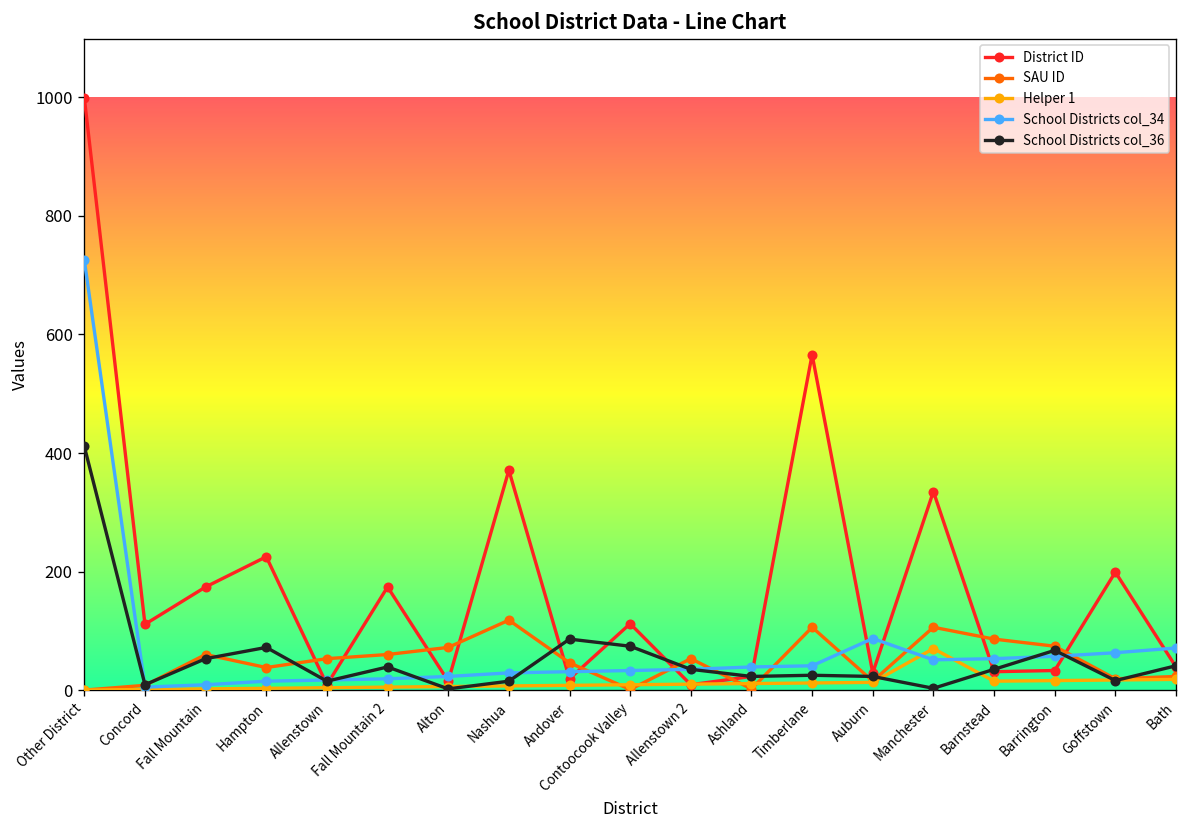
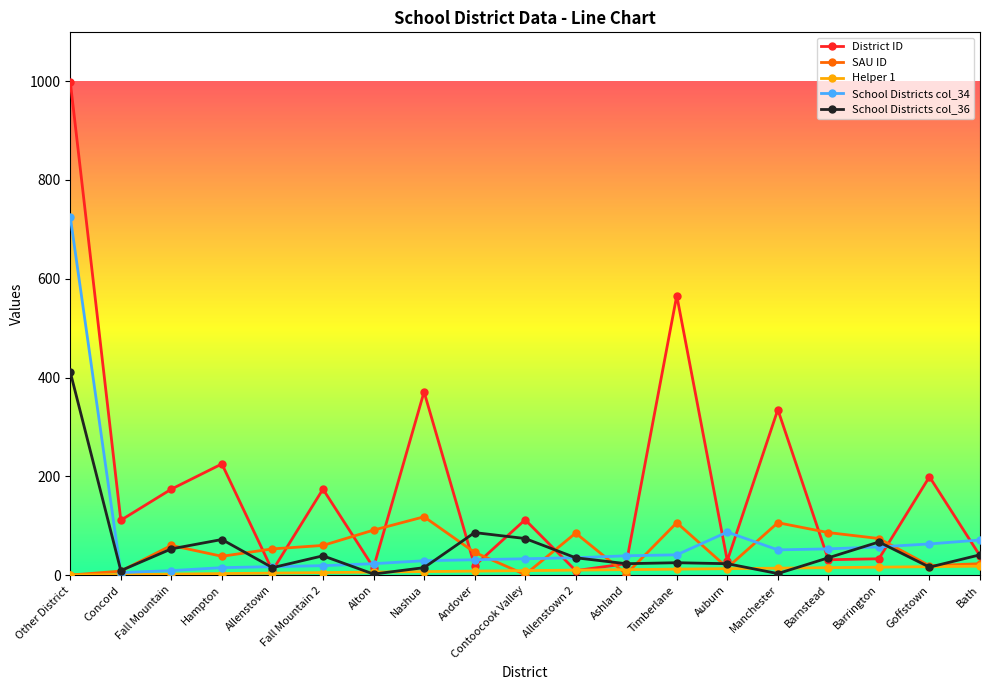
  {
    "District ID": {
      "Other District": 1000,
      "Concord": 110,
      "Fall Mountain": 170,
      "Hampton": 230,
      "Fall Mountain 2": 170,
      "Alton": 20,
      "Nashua": 370,
      "Andover": 20,
      "Contoocook Valley": 110,
      "Timberlane": 570,
      "Auburn": 30,
      "Manchester": 340,
      "Barrington": 30,
      "Goffstown": 200
    },
    "SAU ID": {
      "Fall Mountain": 60,
      "Hampton": 40,
      "Allenstown": 50,
      "Fall Mountain 2": 60,
-     "Alton": 70,
+     "Alton": 90,
      "Nashua": 120,
      "Andover": 50,
      "Contoocook Valley": 0,
-     "Allenstown 2": 50,
+     "Allenstown 2": 90,
      "Ashland": 0,
      "Timberlane": 110,
      "Manchester": 110,
      "Barnstead": 90,
      "Barrington": 70
    },
    "Helper 1": {
      "Fall Mountain": 0,
      "Hampton": 0,
      "Fall Mountain 2": 10,
      "Nashua": 10,
      "Andover": 10,
      "Contoocook Valley": 10,
      "Ashland": 10,
      "Timberlane": 10,
-     "Manchester": 70,
+     "Manchester": 10,
      "Barnstead": 20,
      "Barrington": 20
    },
    "School Districts col_34": {
      "Other District": 730,
      "Fall Mountain": 10,
      "Hampton": 20,
      "Fall Mountain 2": 20,
      "Alton": 20,
      "Nashua": 30,
      "Andover": 30,
      "Contoocook Valley": 30,
      "Ashland": 40,
      "Timberlane": 40,
      "Auburn": 90,
      "Manchester": 50,
      "Barnstead": 50,
      "Barrington": 60,
      "Goffstown": 60,
      "Bath": 70
    },
    "School Districts col_36": {
      "Other District": 410,
      "Fall Mountain": 50,
      "Hampton": 70,
      "Fall Mountain 2": 40,
      "Nashua": 20,
      "Andover": 90,
      "Contoocook Valley": 70,
      "Timberlane": 30,
      "Auburn": 20,
      "Manchester": 0,
      "Barrington": 70
    }
  }
